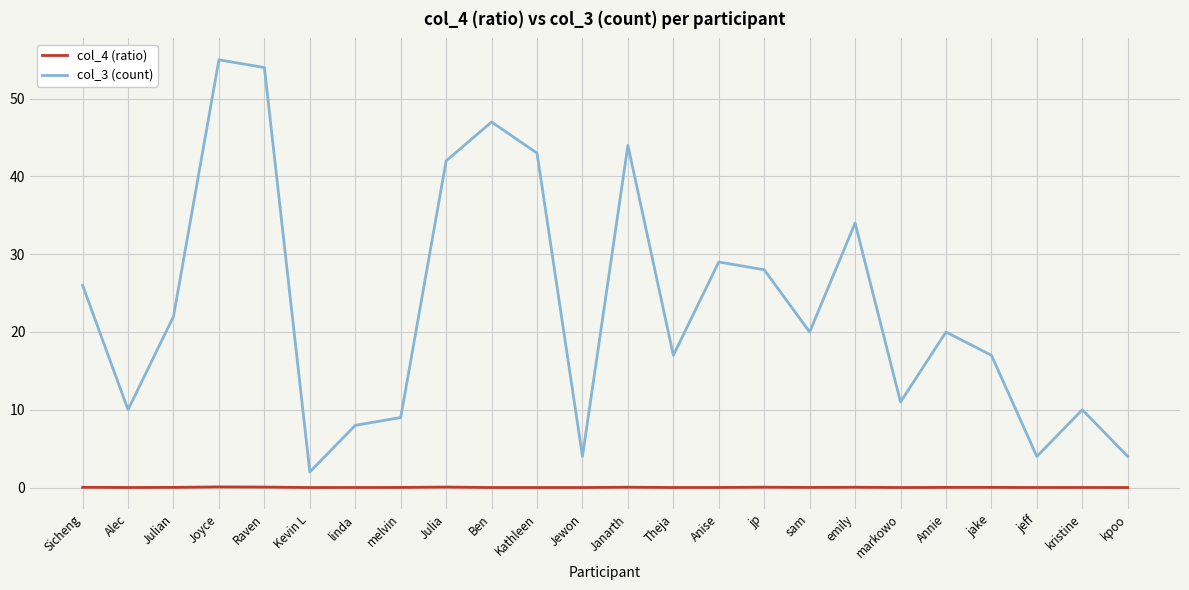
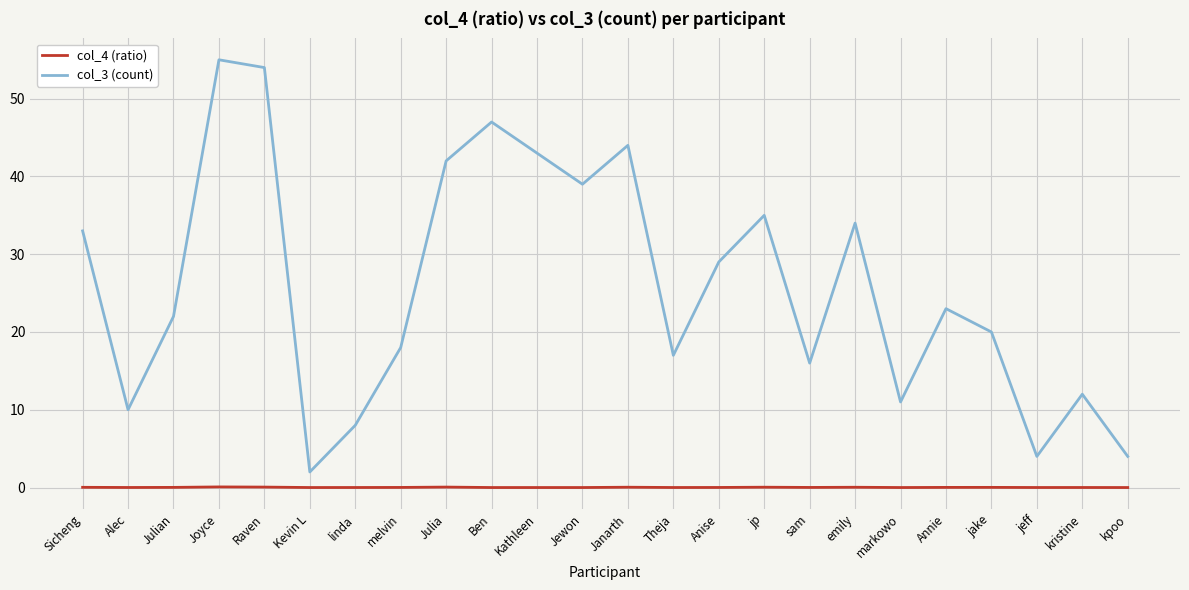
  {
    "col_4 (ratio)": {
      "Sicheng": 0,
      "Alec": 0,
      "Julian": 0,
      "Joyce": 0,
      "Raven": 0,
      "Kevin L": 0,
      "linda": 0,
      "melvin": 0,
      "Julia": 0,
      "Ben": 0,
      "Kathleen": 0,
      "Jewon": 0,
      "Janarth": 0,
      "Theja": 0,
      "Anise": 0,
      "jp": 0,
      "sam": 0,
      "emily": 0,
      "markowo": 0,
      "Annie": 0,
      "jake": 0,
      "jeff": 0,
      "kristine": 0,
      "kpoo": 0
    },
    "col_3 (count)": {
-     "Sicheng": 26,
+     "Sicheng": 33,
      "Alec": 10,
      "Julian": 22,
      "Joyce": 55,
      "Raven": 54,
      "Kevin L": 2,
      "linda": 8,
-     "melvin": 9,
+     "melvin": 18,
      "Julia": 42,
      "Ben": 47,
      "Kathleen": 43,
-     "Jewon": 4,
+     "Jewon": 39,
      "Janarth": 44,
      "Theja": 17,
      "Anise": 29,
-     "jp": 28,
-     "sam": 20,
+     "jp": 35,
+     "sam": 16,
      "emily": 34,
      "markowo": 11,
-     "Annie": 20,
-     "jake": 17,
+     "Annie": 23,
+     "jake": 20,
      "jeff": 4,
-     "kristine": 10,
+     "kristine": 12,
      "kpoo": 4
    }
  }
